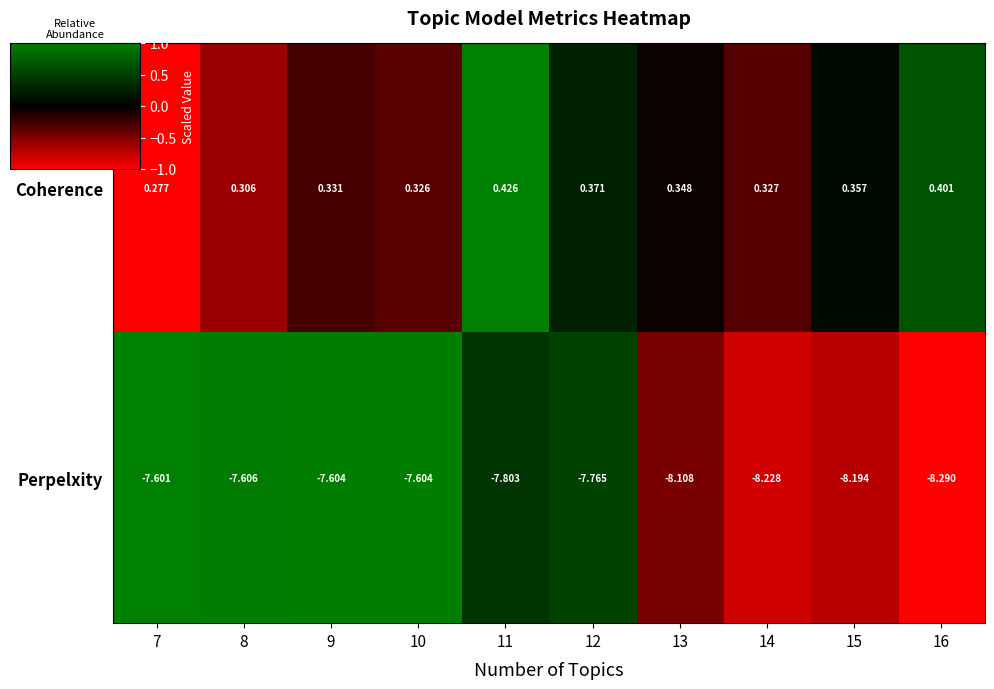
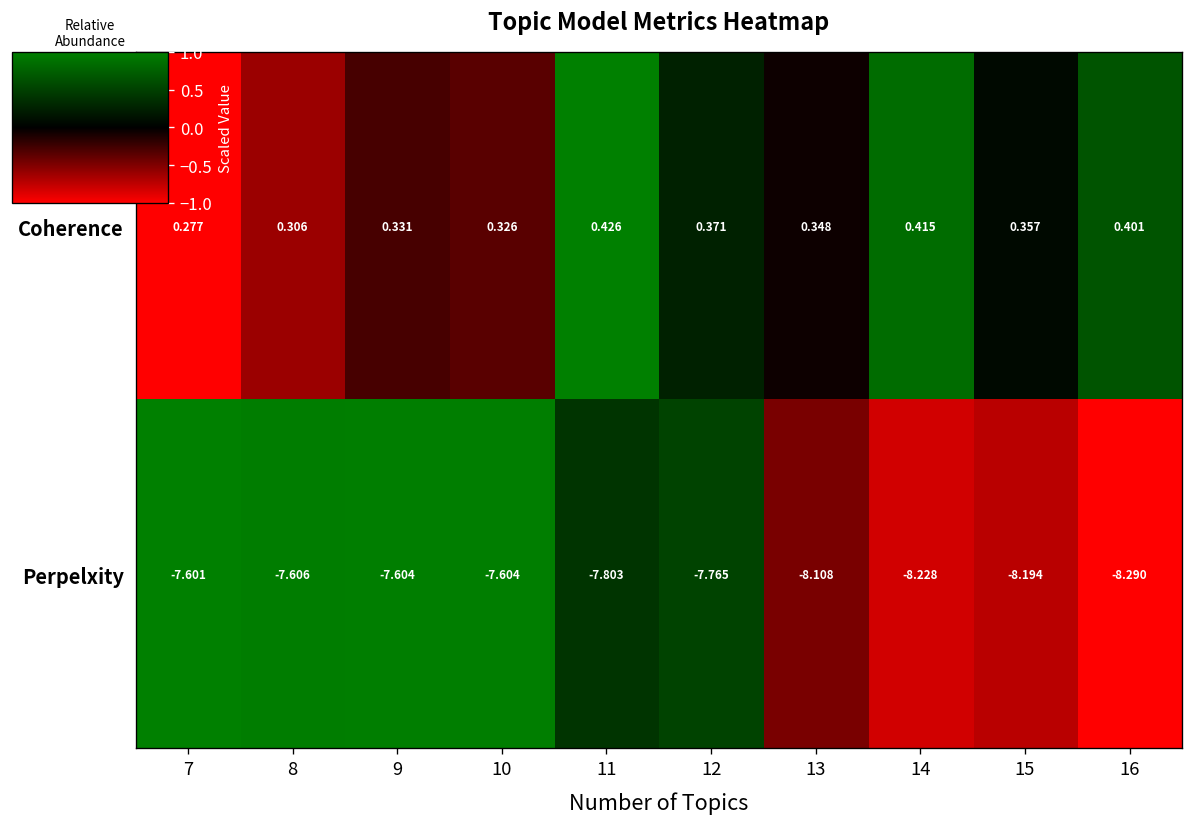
  {
    "Coherence": {
      "7": 0.277,
      "8": 0.306,
      "9": 0.331,
      "10": 0.326,
      "11": 0.426,
      "12": 0.371,
      "13": 0.348,
-     "14": 0.327,
+     "14": 0.415,
      "15": 0.357,
      "16": 0.401
    },
    "Perpelxity": {
      "7": -7.601,
      "8": -7.606,
      "9": -7.604,
      "10": -7.604,
      "11": -7.803,
      "12": -7.765,
      "13": -8.108,
      "14": -8.228,
      "15": -8.194,
      "16": -8.290
    }
  }
